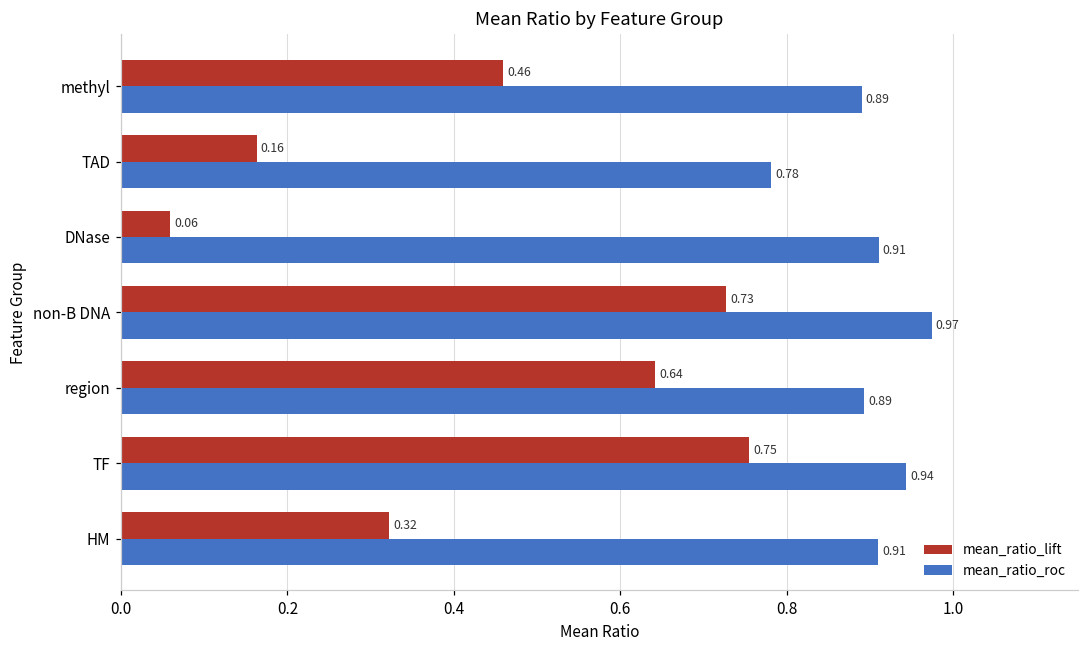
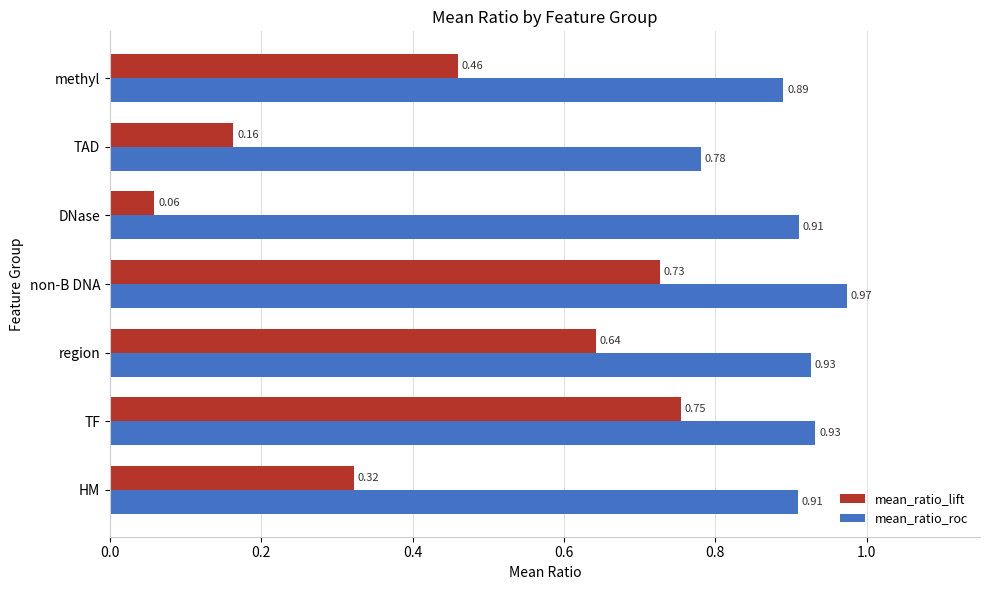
  {
    "mean_ratio_lift": {
      "methyl": 0.46,
      "TAD": 0.16,
      "DNase": 0.06,
      "non-B DNA": 0.73,
      "region": 0.64,
      "TF": 0.75,
      "HM": 0.32
    },
    "mean_ratio_roc": {
      "methyl": 0.89,
      "TAD": 0.78,
      "DNase": 0.91,
      "non-B DNA": 0.97,
-     "region": 0.89,
-     "TF": 0.94,
+     "region": 0.93,
+     "TF": 0.93,
      "HM": 0.91
    }
  }
